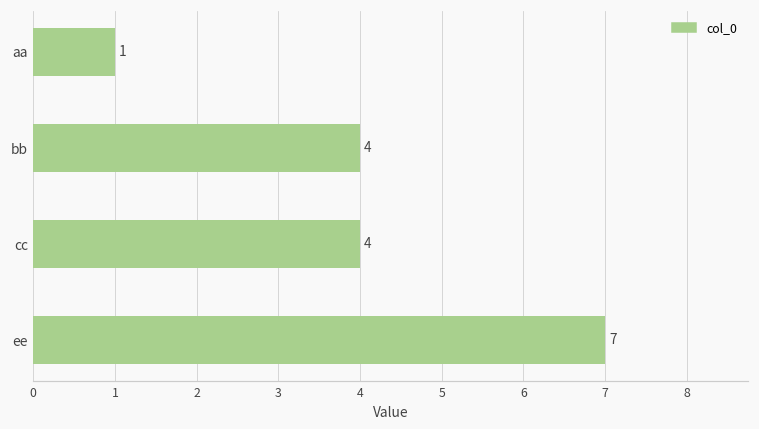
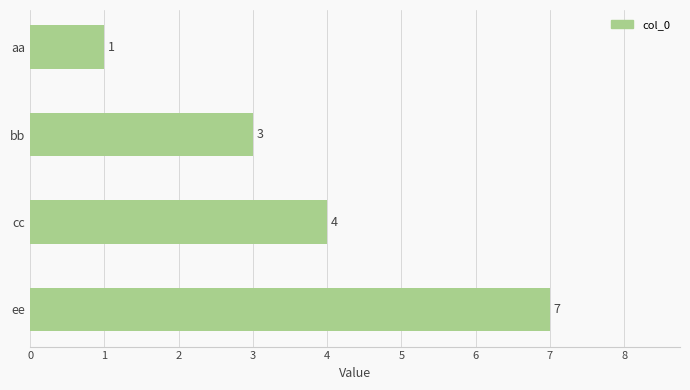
  {
    "aa": 1,
-   "bb": 4,
+   "bb": 3,
    "cc": 4,
    "ee": 7
  }
